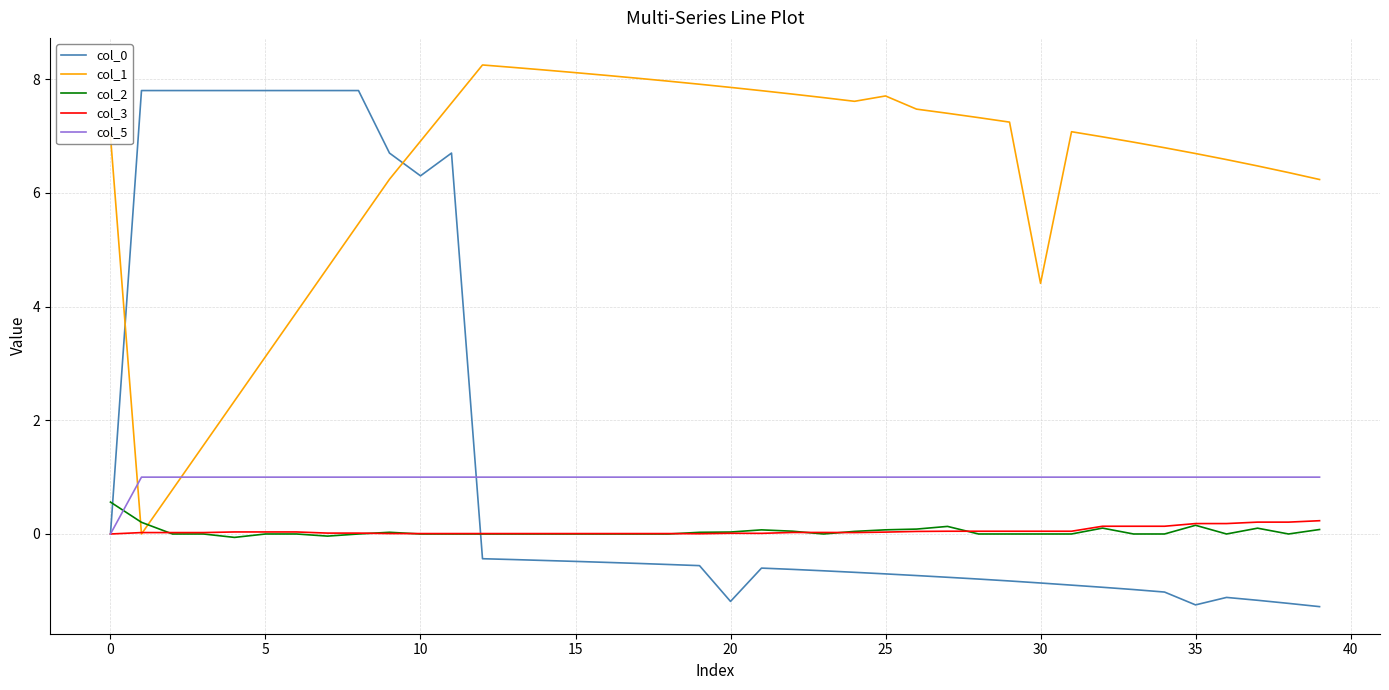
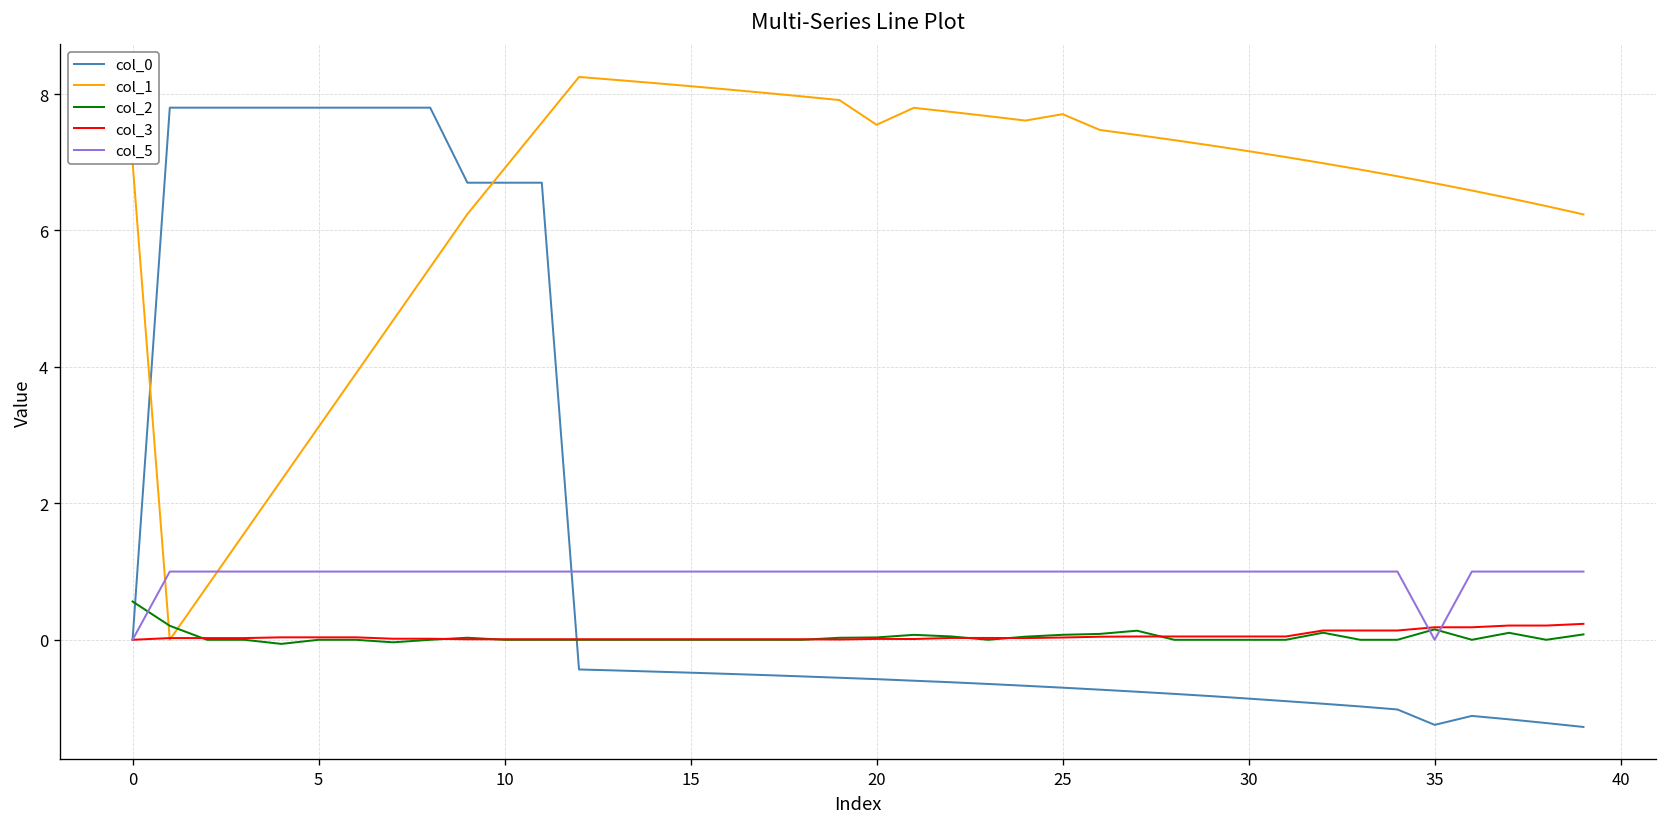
  {
    "col_0": {
      "5": 7.8,
-     "10": 6.3,
+     "10": 6.7,
      "15": -0.5,
-     "20": -1.2,
+     "20": -0.6,
      "25": -0.7,
      "30": -0.9,
      "35": -1.2
    },
    "col_1": {
      "5": 3.1,
      "10": 6.9,
      "15": 8.1,
-     "20": 7.9,
+     "20": 7.5,
      "25": 7.7,
-     "30": 4.4,
+     "30": 7.2,
      "35": 6.7
    },
    "col_2": {
      "0": 0.6,
      "30": 0.0
    },
    "col_3": {
      "30": 0.0
    },
    "col_5": {
      "5": 1,
      "10": 1,
      "15": 1,
      "20": 1,
      "25": 1,
      "30": 1,
-     "35": 1
+     "35": 0
    }
  }
